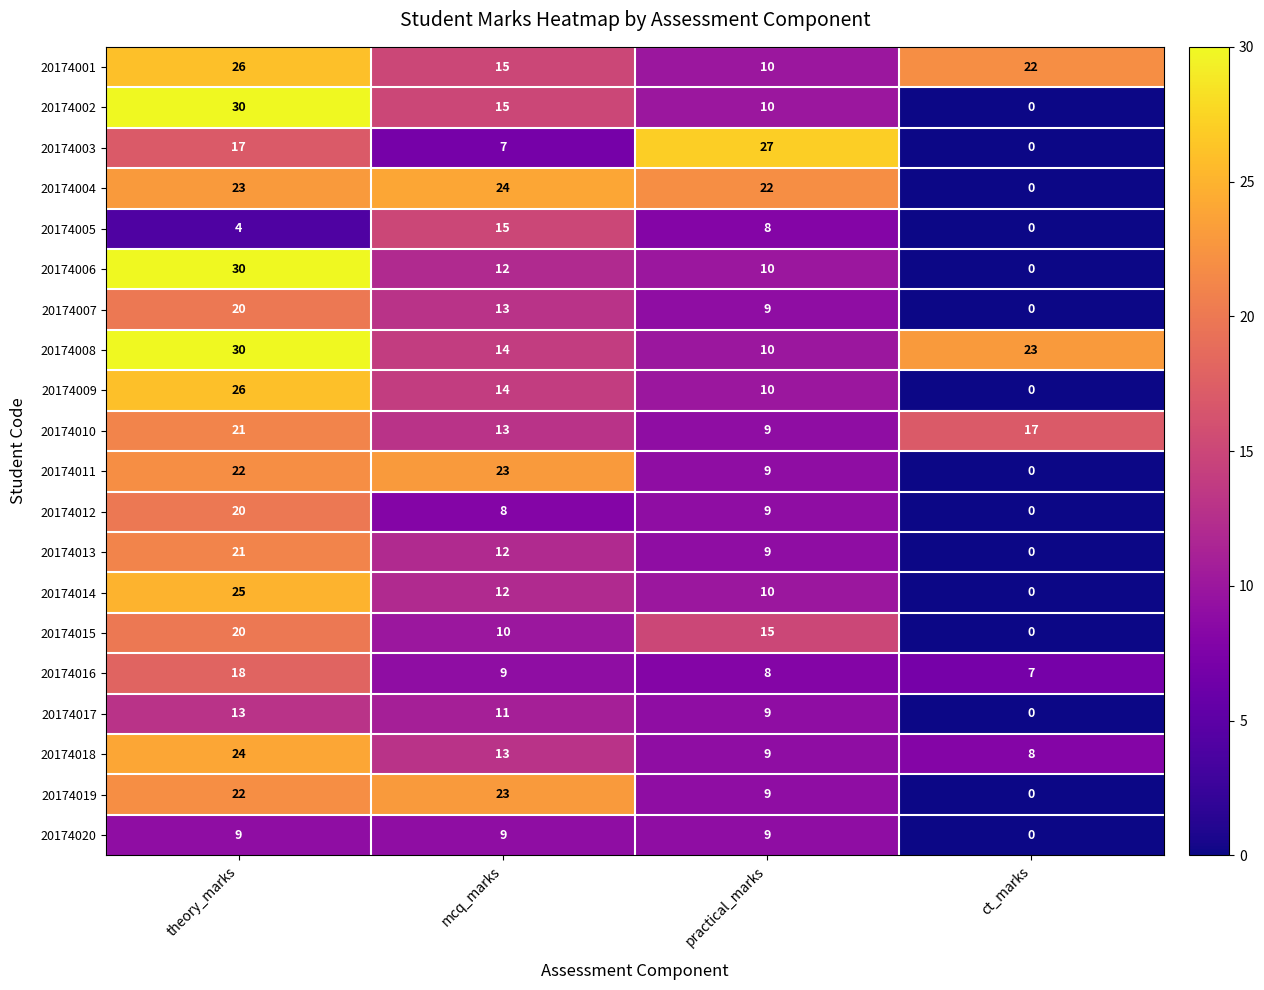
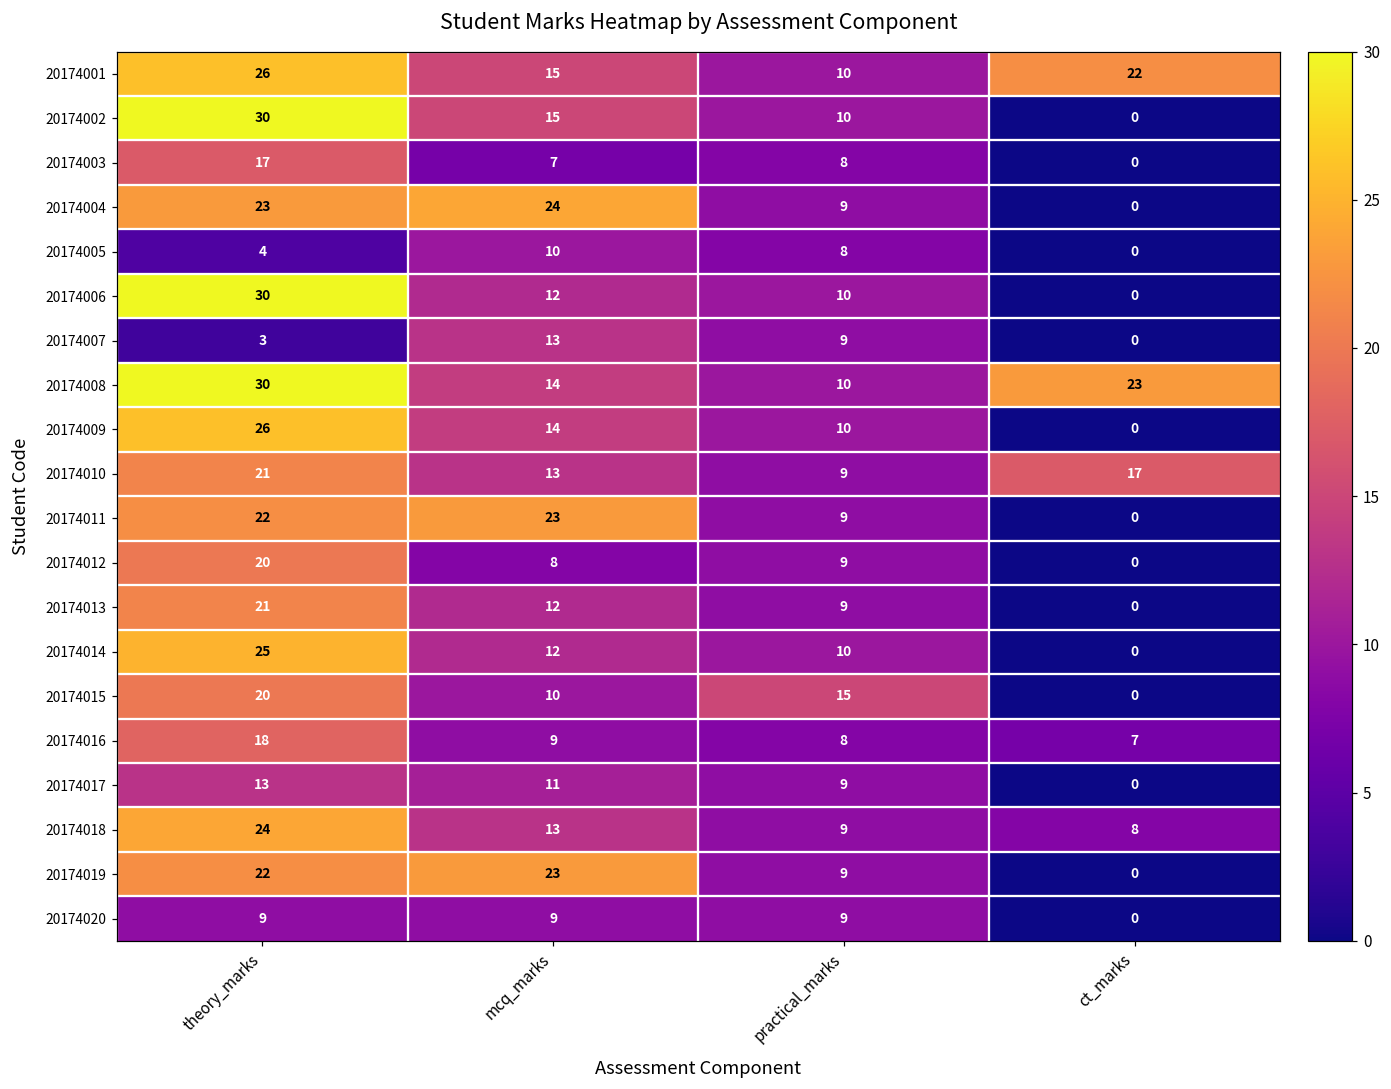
  {
    "20174001": {
      "theory_marks": 26,
      "mcq_marks": 15,
      "practical_marks": 10,
      "ct_marks": 22
    },
    "20174002": {
      "theory_marks": 30,
      "mcq_marks": 15,
      "practical_marks": 10,
      "ct_marks": 0
    },
    "20174003": {
      "theory_marks": 17,
      "mcq_marks": 7,
-     "practical_marks": 27,
+     "practical_marks": 8,
      "ct_marks": 0
    },
    "20174004": {
      "theory_marks": 23,
      "mcq_marks": 24,
-     "practical_marks": 22,
+     "practical_marks": 9,
      "ct_marks": 0
    },
    "20174005": {
      "theory_marks": 4,
-     "mcq_marks": 15,
+     "mcq_marks": 10,
      "practical_marks": 8,
      "ct_marks": 0
    },
    "20174006": {
      "theory_marks": 30,
      "mcq_marks": 12,
      "practical_marks": 10,
      "ct_marks": 0
    },
    "20174007": {
-     "theory_marks": 20,
+     "theory_marks": 3,
      "mcq_marks": 13,
      "practical_marks": 9,
      "ct_marks": 0
    },
    "20174008": {
      "theory_marks": 30,
      "mcq_marks": 14,
      "practical_marks": 10,
      "ct_marks": 23
    },
    "20174009": {
      "theory_marks": 26,
      "mcq_marks": 14,
      "practical_marks": 10,
      "ct_marks": 0
    },
    "20174010": {
      "theory_marks": 21,
      "mcq_marks": 13,
      "practical_marks": 9,
      "ct_marks": 17
    },
    "20174011": {
      "theory_marks": 22,
      "mcq_marks": 23,
      "practical_marks": 9,
      "ct_marks": 0
    },
    "20174012": {
      "theory_marks": 20,
      "mcq_marks": 8,
      "practical_marks": 9,
      "ct_marks": 0
    },
    "20174013": {
      "theory_marks": 21,
      "mcq_marks": 12,
      "practical_marks": 9,
      "ct_marks": 0
    },
    "20174014": {
      "theory_marks": 25,
      "mcq_marks": 12,
      "practical_marks": 10,
      "ct_marks": 0
    },
    "20174015": {
      "theory_marks": 20,
      "mcq_marks": 10,
      "practical_marks": 15,
      "ct_marks": 0
    },
    "20174016": {
      "theory_marks": 18,
      "mcq_marks": 9,
      "practical_marks": 8,
      "ct_marks": 7
    },
    "20174017": {
      "theory_marks": 13,
      "mcq_marks": 11,
      "practical_marks": 9,
      "ct_marks": 0
    },
    "20174018": {
      "theory_marks": 24,
      "mcq_marks": 13,
      "practical_marks": 9,
      "ct_marks": 8
    },
    "20174019": {
      "theory_marks": 22,
      "mcq_marks": 23,
      "practical_marks": 9,
      "ct_marks": 0
    },
    "20174020": {
      "theory_marks": 9,
      "mcq_marks": 9,
      "practical_marks": 9,
      "ct_marks": 0
    }
  }
